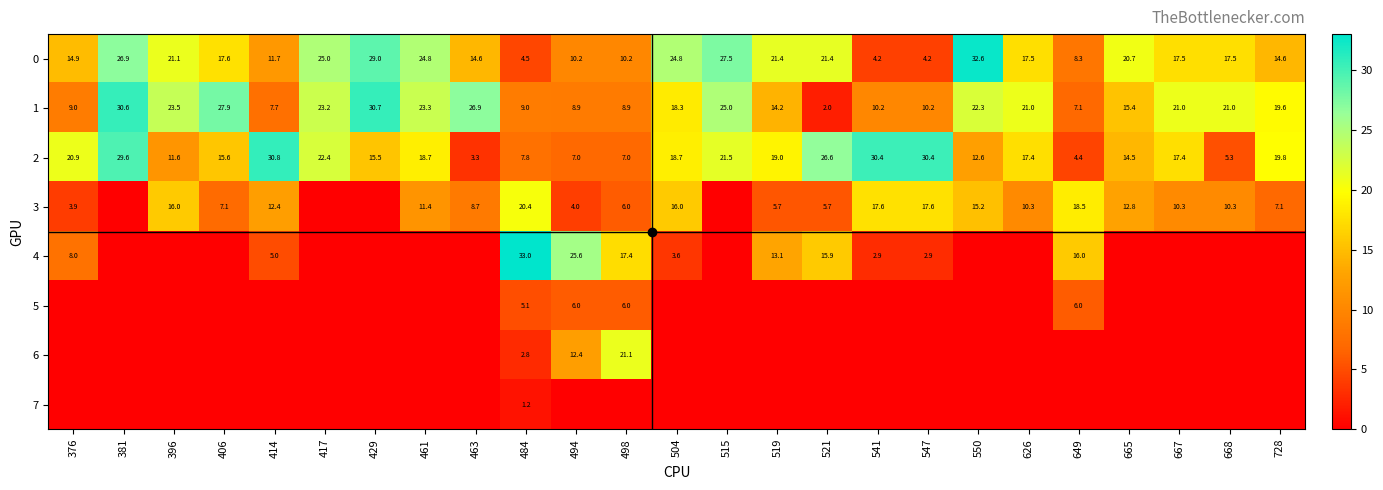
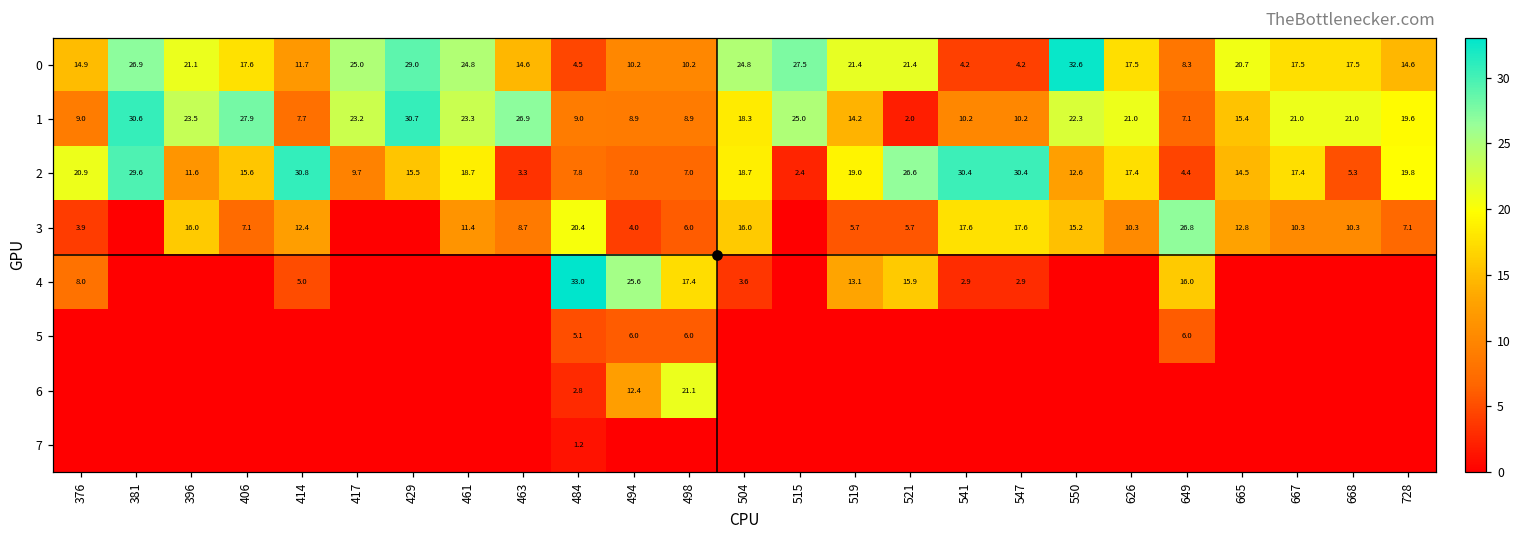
  {
    "0": {
      "376": 14.9,
      "381": 26.9,
      "396": 21.1,
      "406": 17.6,
      "414": 11.7,
      "417": 25.0,
      "429": 29.0,
      "461": 24.8,
      "463": 14.6,
      "484": 4.5,
      "494": 10.2,
      "498": 10.2,
      "504": 24.8,
      "515": 27.5,
      "519": 21.4,
      "521": 21.4,
      "541": 4.2,
      "547": 4.2,
      "550": 32.6,
      "626": 17.5,
      "649": 8.3,
      "665": 20.7,
      "667": 17.5,
      "668": 17.5,
      "728": 14.6
    },
    "1": {
      "376": 9.0,
      "381": 30.6,
      "396": 23.5,
      "406": 27.9,
      "414": 7.7,
      "417": 23.2,
      "429": 30.7,
      "461": 23.3,
      "463": 26.9,
      "484": 9.0,
      "494": 8.9,
      "498": 8.9,
      "504": 18.3,
      "515": 25.0,
      "519": 14.2,
      "521": 2.0,
      "541": 10.2,
      "547": 10.2,
      "550": 22.3,
      "626": 21.0,
      "649": 7.1,
      "665": 15.4,
      "667": 21.0,
      "668": 21.0,
      "728": 19.6
    },
    "2": {
      "376": 20.9,
      "381": 29.6,
      "396": 11.6,
      "406": 15.6,
      "414": 30.8,
-     "417": 22.4,
+     "417": 9.7,
      "429": 15.5,
      "461": 18.7,
      "463": 3.3,
      "484": 7.8,
      "494": 7.0,
      "498": 7.0,
      "504": 18.7,
-     "515": 21.5,
+     "515": 2.4,
      "519": 19.0,
      "521": 26.6,
      "541": 30.4,
      "547": 30.4,
      "550": 12.6,
      "626": 17.4,
      "649": 4.4,
      "665": 14.5,
      "667": 17.4,
      "668": 5.3,
      "728": 19.8
    },
    "3": {
      "376": 3.9,
      "396": 16.0,
      "406": 7.1,
      "414": 12.4,
      "461": 11.4,
      "463": 8.7,
      "484": 20.4,
      "494": 4.0,
      "498": 6.0,
      "504": 16.0,
      "519": 5.7,
      "521": 5.7,
      "541": 17.6,
      "547": 17.6,
      "550": 15.2,
      "626": 10.3,
-     "649": 18.5,
+     "649": 26.8,
      "665": 12.8,
      "667": 10.3,
      "668": 10.3,
      "728": 7.1
    },
    "4": {
      "376": 8.0,
      "414": 5.0,
      "484": 33.0,
      "494": 25.6,
      "498": 17.4,
      "504": 3.6,
      "519": 13.1,
      "521": 15.9,
      "541": 2.9,
      "547": 2.9,
      "649": 16.0
    },
    "5": {
      "484": 5.1,
      "494": 6.0,
      "498": 6.0,
      "649": 6.0
    },
    "6": {
      "484": 2.8,
      "494": 12.4,
      "498": 21.1
    },
    "7": {
      "484": 1.2
    }
  }
